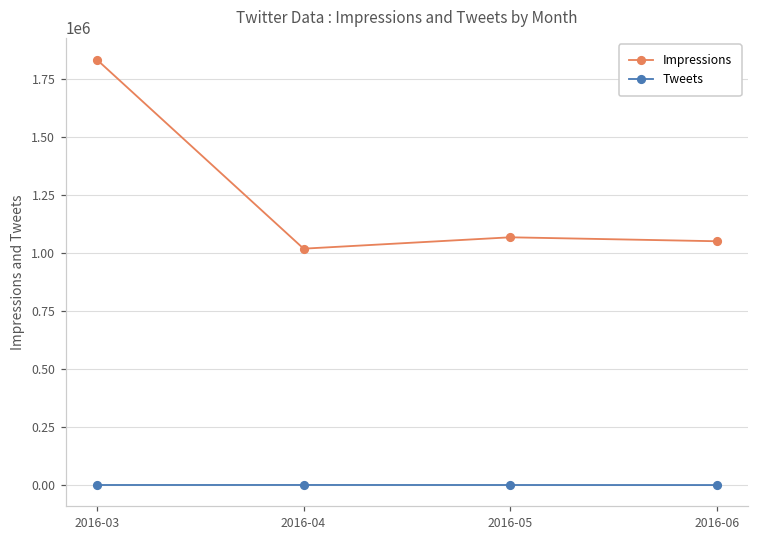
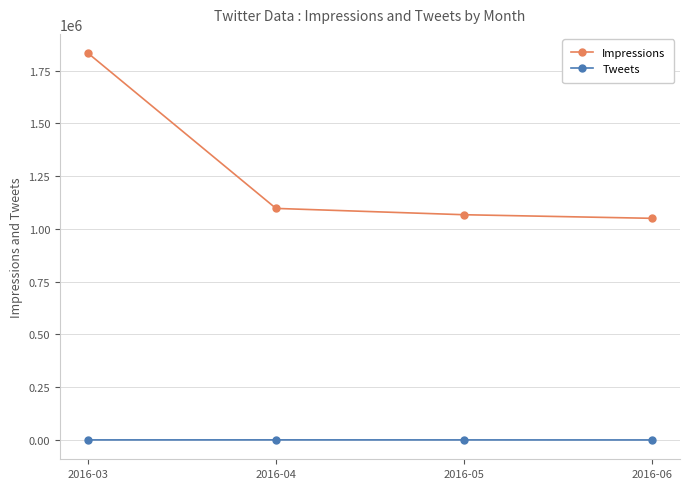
  {
    "Impressions": {
      "2016-03": 1830000,
-     "2016-04": 1020000,
+     "2016-04": 1100000,
      "2016-05": 1070000,
      "2016-06": 1050000
    },
    "Tweets": {
      "2016-03": 0,
      "2016-04": 0,
      "2016-05": 0,
      "2016-06": 0
    }
  }
